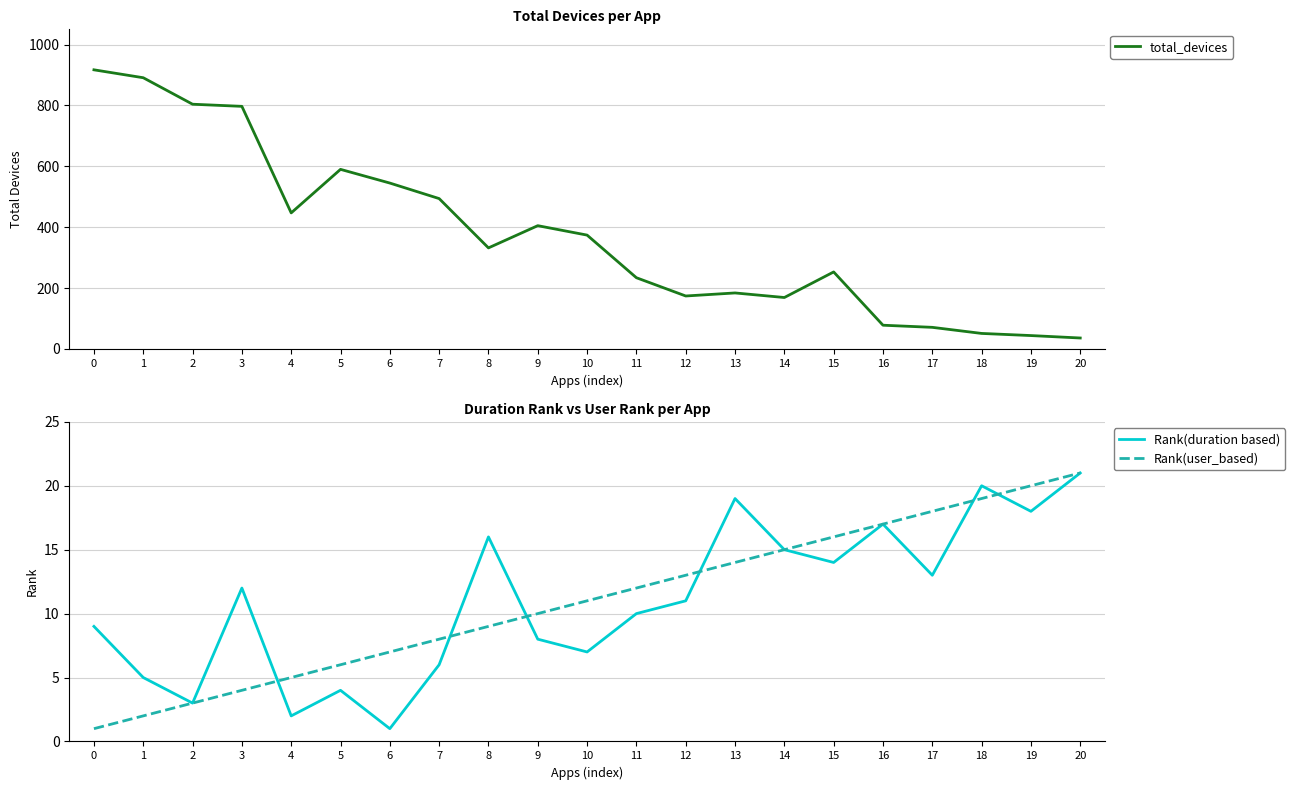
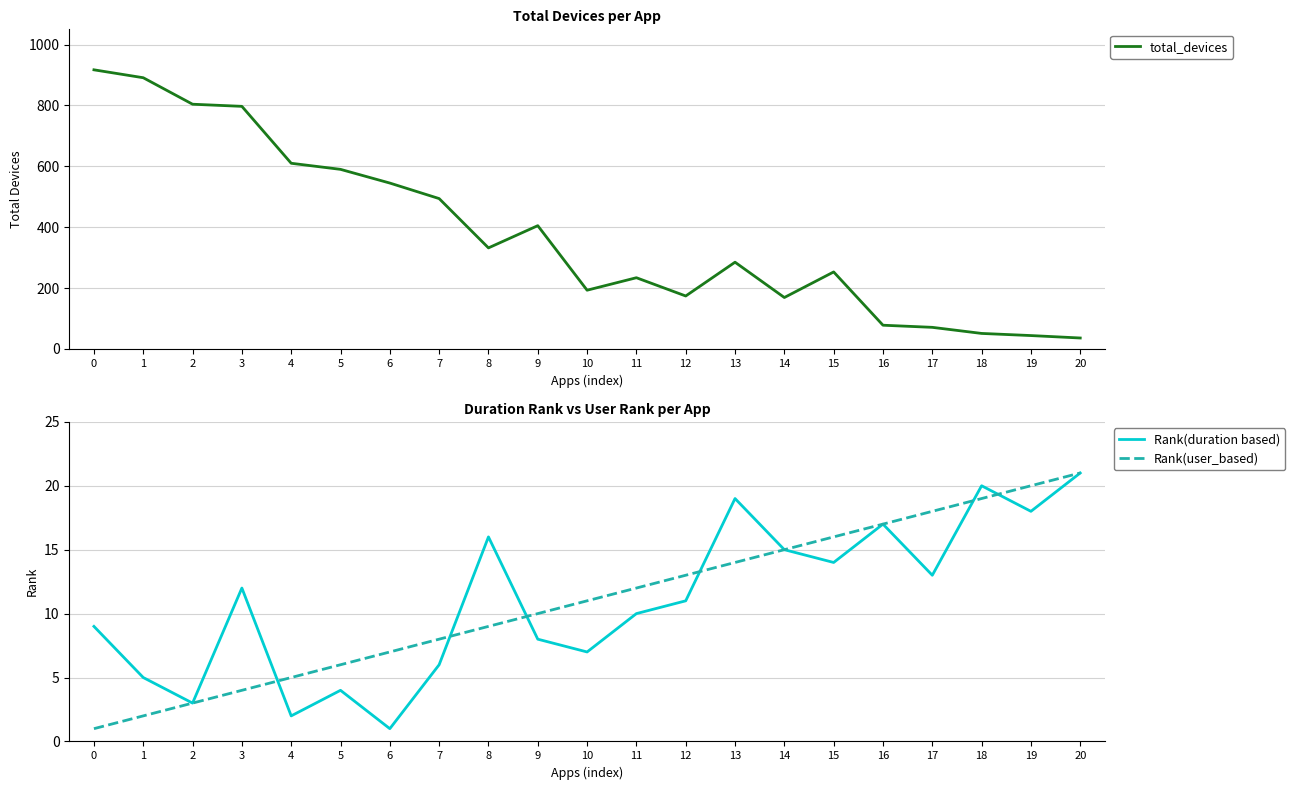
  {
    "Total Devices per App": {
      "0": 920,
      "1": 890,
      "2": 800,
      "3": 800,
-     "4": 450,
+     "4": 610,
      "5": 590,
      "6": 550,
      "7": 490,
      "8": 330,
      "9": 410,
-     "10": 370,
+     "10": 190,
      "11": 230,
      "12": 170,
-     "13": 180,
+     "13": 290,
      "14": 170,
      "15": 250,
      "16": 80,
      "17": 70,
      "18": 50,
      "19": 40,
      "20": 40
    }
  }
